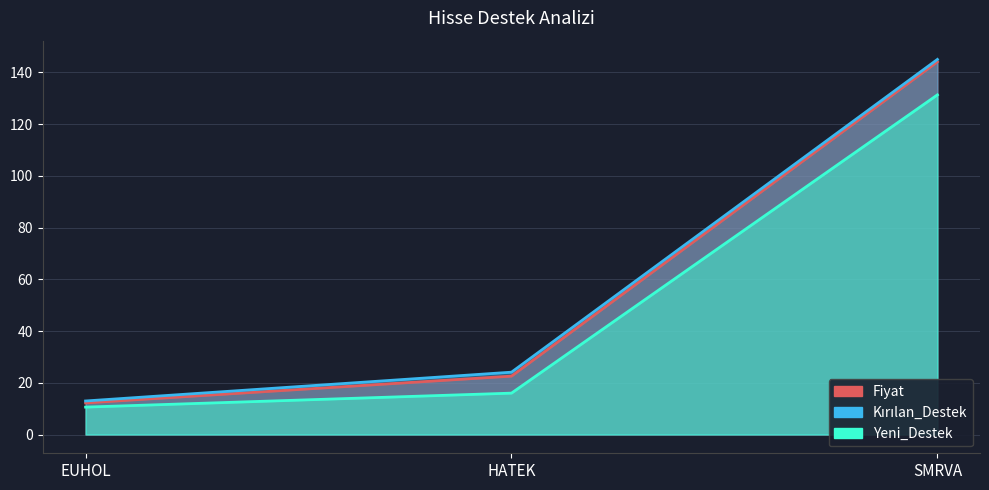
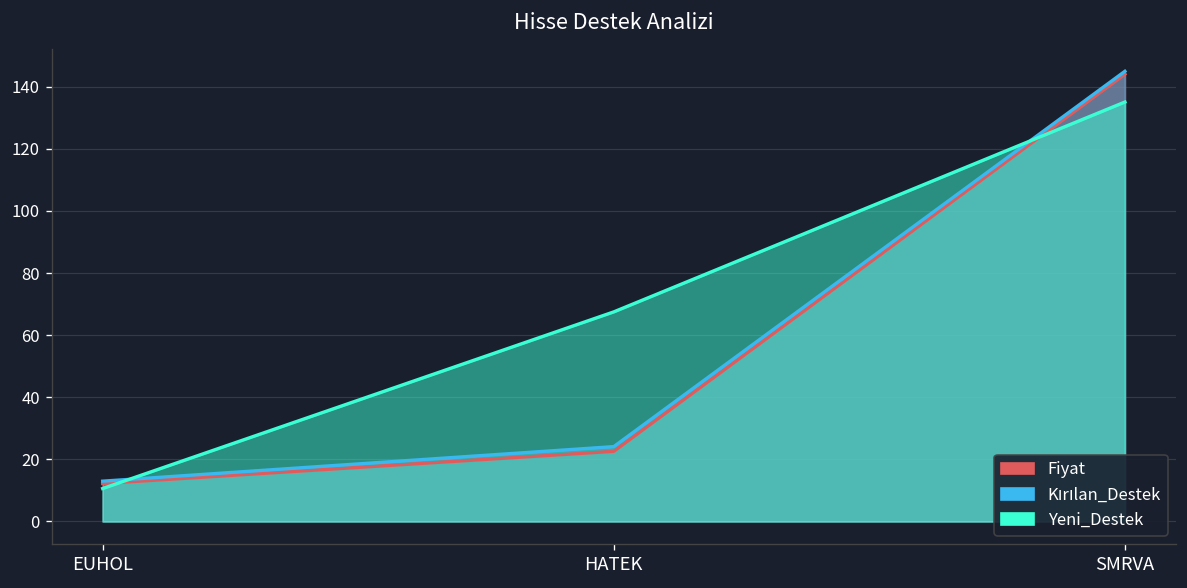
  {
    "Fiyat": {
      "HATEK": 23
    },
    "Kırılan_Destek": {
      "HATEK": 24
    },
    "Yeni_Destek": {
      "EUHOL": 11,
-     "HATEK": 16,
-     "SMRVA": 131
+     "HATEK": 68,
+     "SMRVA": 135
    }
  }
